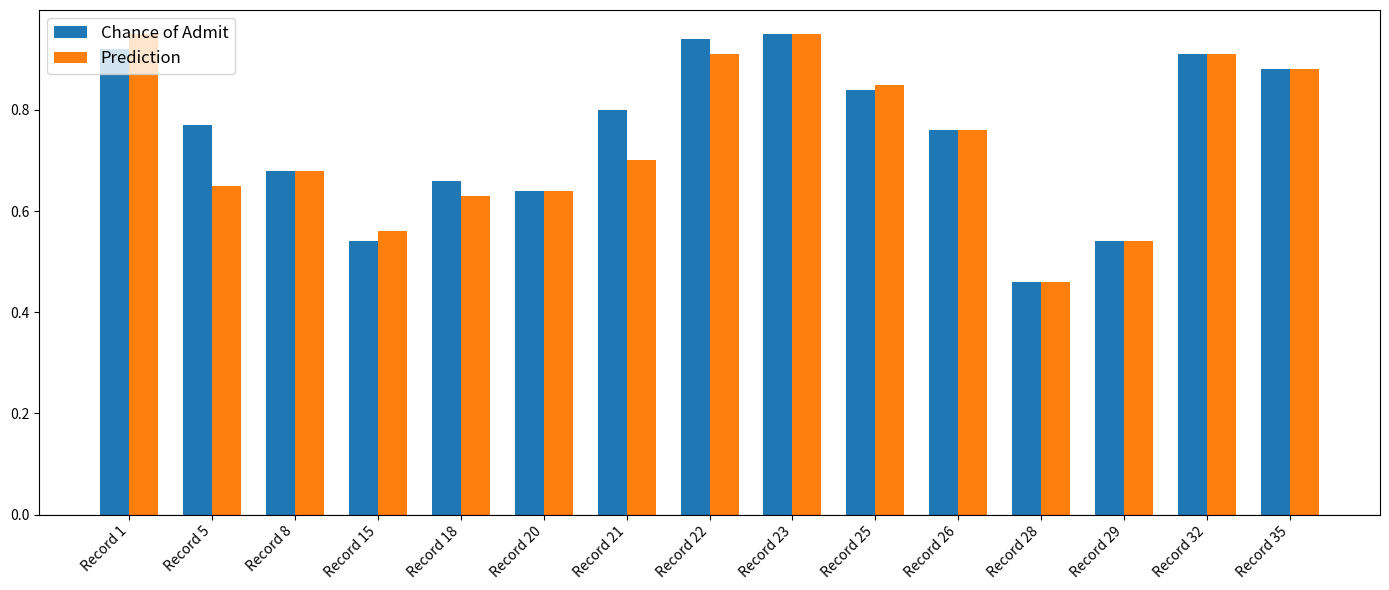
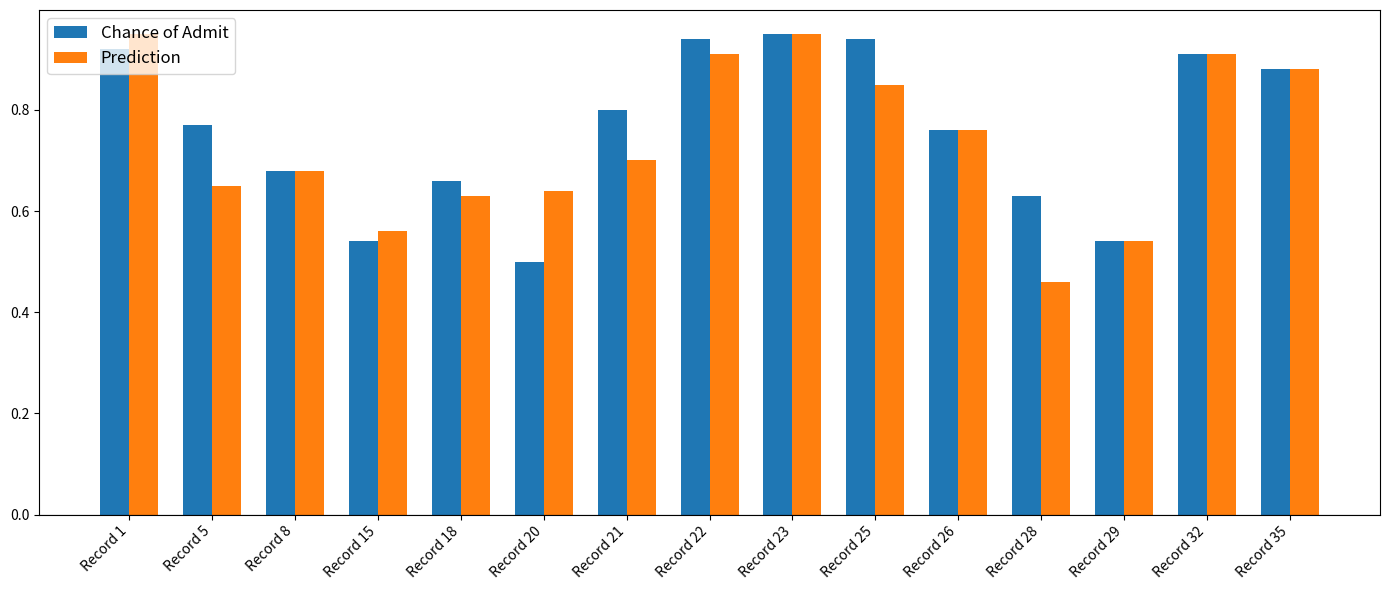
  {
    "Chance of Admit": {
      "Record 5": 0.77,
      "Record 8": 0.68,
      "Record 15": 0.54,
      "Record 18": 0.66,
-     "Record 20": 0.64,
+     "Record 20": 0.50,
      "Record 21": 0.80,
      "Record 22": 0.94,
      "Record 23": 0.95,
-     "Record 25": 0.84,
+     "Record 25": 0.94,
      "Record 26": 0.76,
-     "Record 28": 0.46,
+     "Record 28": 0.63,
      "Record 29": 0.54,
      "Record 32": 0.91,
      "Record 35": 0.88
    },
    "Prediction": {
      "Record 5": 0.65,
      "Record 8": 0.68,
      "Record 15": 0.56,
      "Record 18": 0.63,
      "Record 20": 0.64,
      "Record 21": 0.70,
      "Record 22": 0.91,
      "Record 23": 0.95,
      "Record 25": 0.85,
      "Record 26": 0.76,
      "Record 28": 0.46,
      "Record 29": 0.54,
      "Record 32": 0.91,
      "Record 35": 0.88
    }
  }
